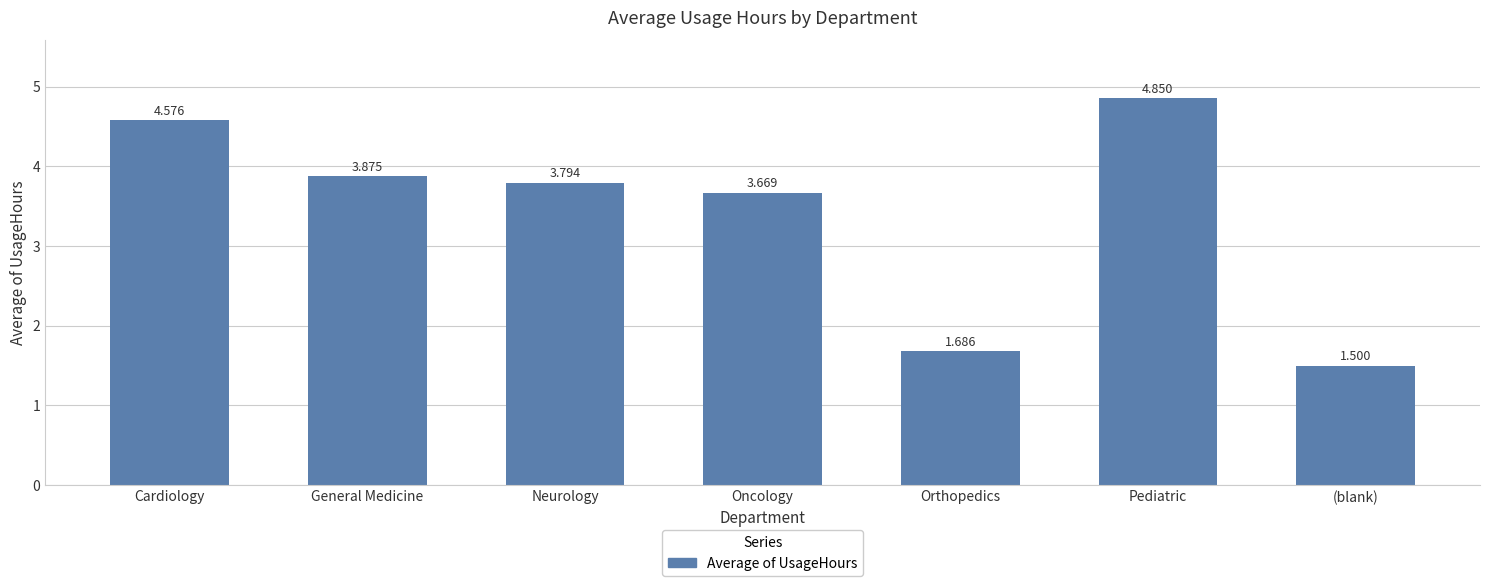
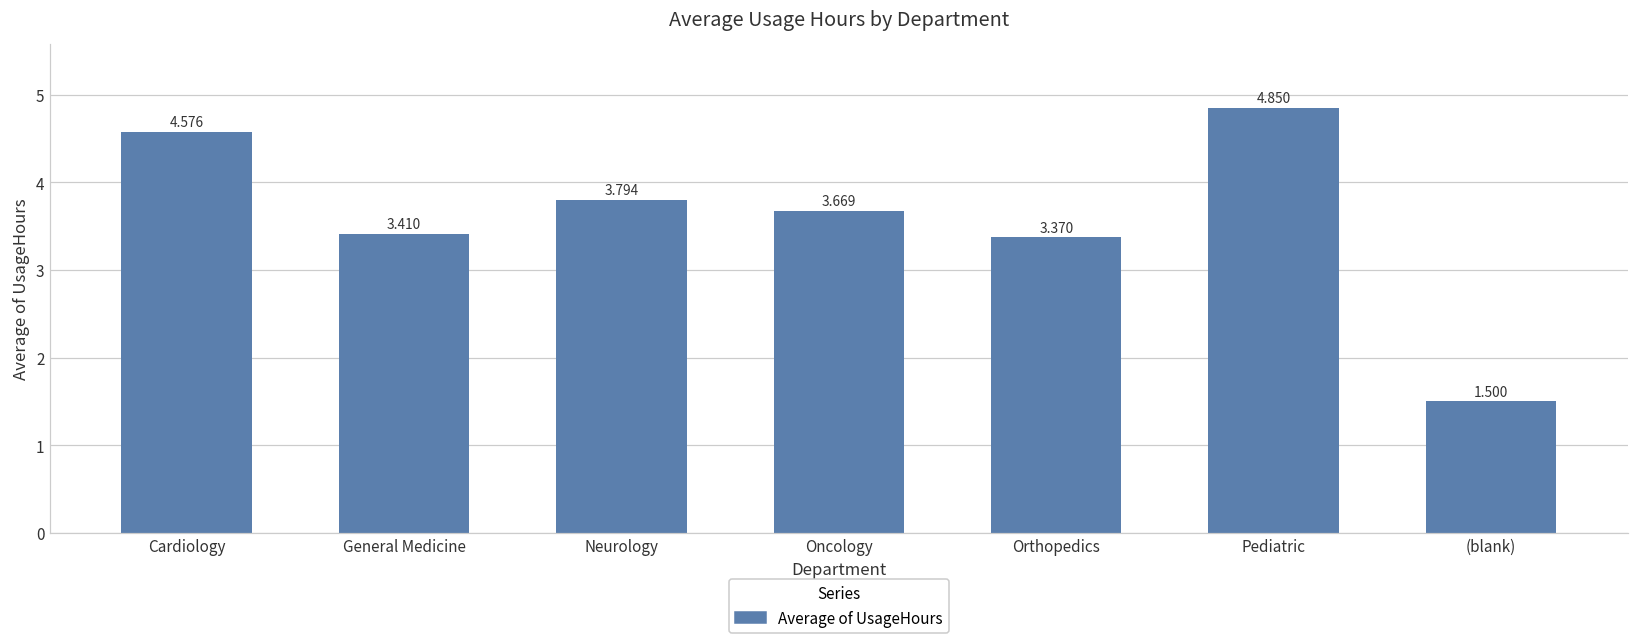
  {
    "Cardiology": 4.576,
-   "General Medicine": 3.875,
+   "General Medicine": 3.410,
    "Neurology": 3.794,
    "Oncology": 3.669,
-   "Orthopedics": 1.686,
+   "Orthopedics": 3.370,
    "Pediatric": 4.850,
    "(blank)": 1.500
  }
